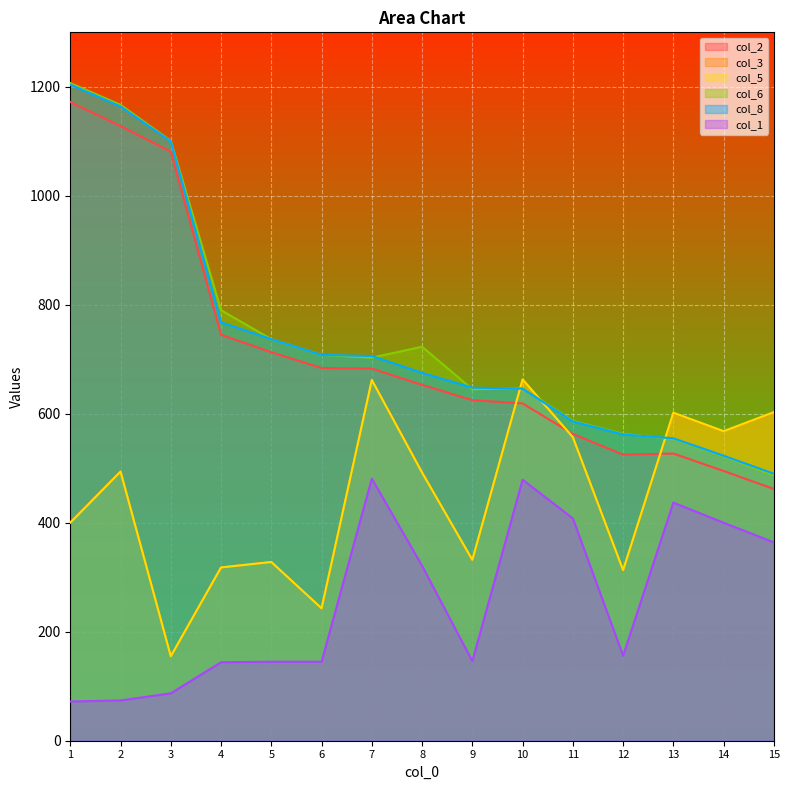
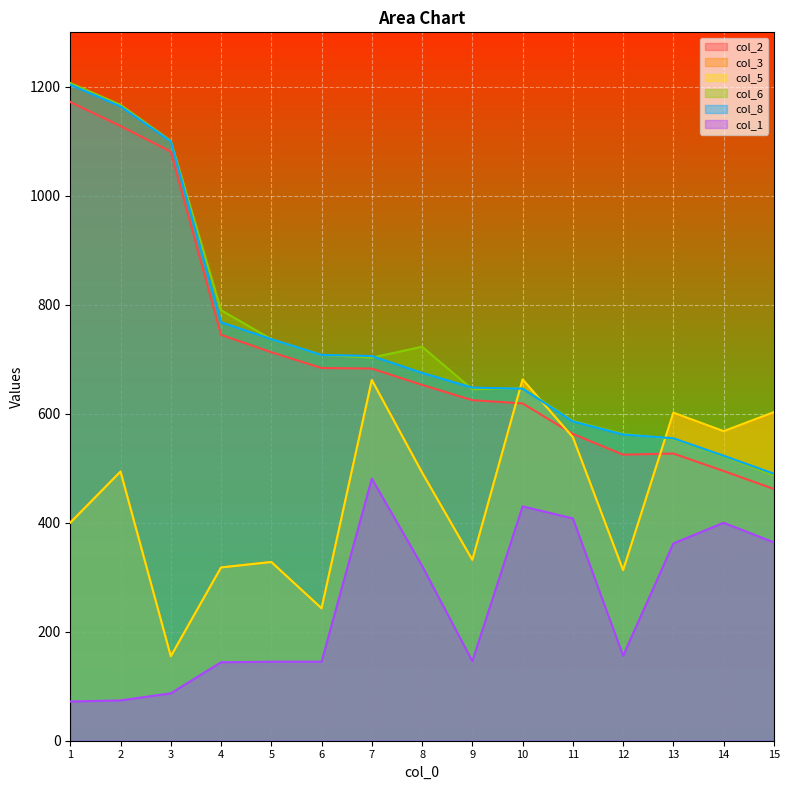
  {
    "col_6": {
      "4": 790,
      "8": 720
    },
    "col_8": {
      "4": 770,
      "8": 680
    },
    "col_1": {
      "1": 70,
      "2": 70,
      "3": 90,
      "4": 140,
      "5": 150,
      "6": 150,
      "7": 480,
      "8": 320,
      "9": 150,
-     "10": 480,
+     "10": 430,
      "11": 410,
      "12": 160,
-     "13": 440,
+     "13": 360,
      "14": 400,
      "15": 360
    }
  }
